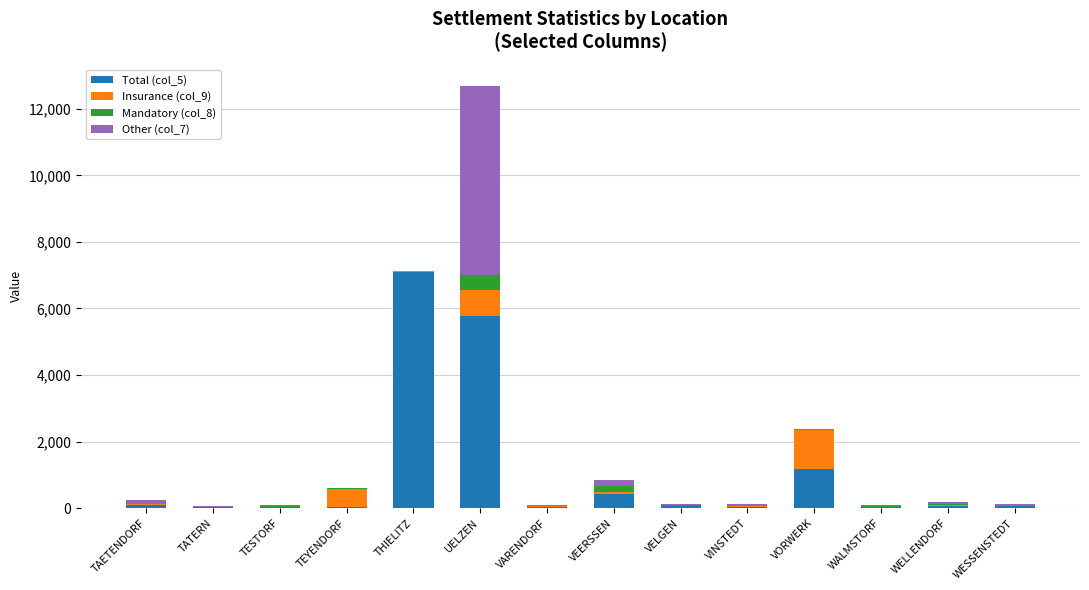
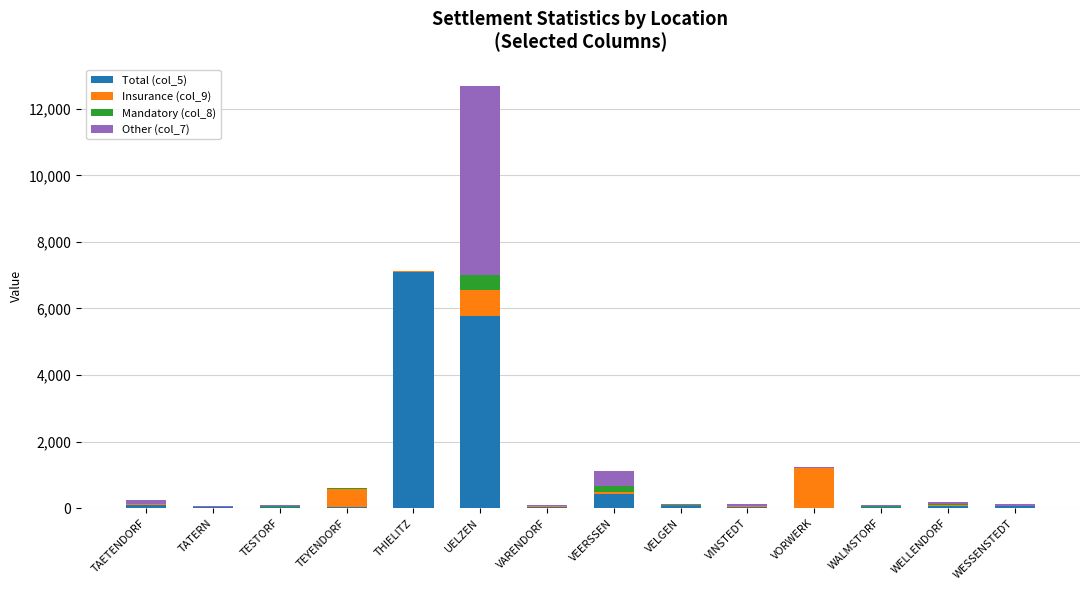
  {
    "Total (col_5)": {
      "TAETENDORF": "100",
      "THIELITZ": "7,100",
      "UELZEN": "5,800",
      "VEERSSEN": "400",
-     "VORWERK": "1,200"
+     "VORWERK": "0"
    },
    "Insurance (col_9)": {
      "TEYENDORF": "500",
      "UELZEN": "800",
      "VEERSSEN": "100",
      "VORWERK": "1,200"
    },
    "Mandatory (col_8)": {
      "THIELITZ": "0",
      "UELZEN": "500",
      "VEERSSEN": "200"
    },
    "Other (col_7)": {
      "TAETENDORF": "100",
      "UELZEN": "5,700",
-     "VEERSSEN": "200"
+     "VEERSSEN": "500"
    }
  }
